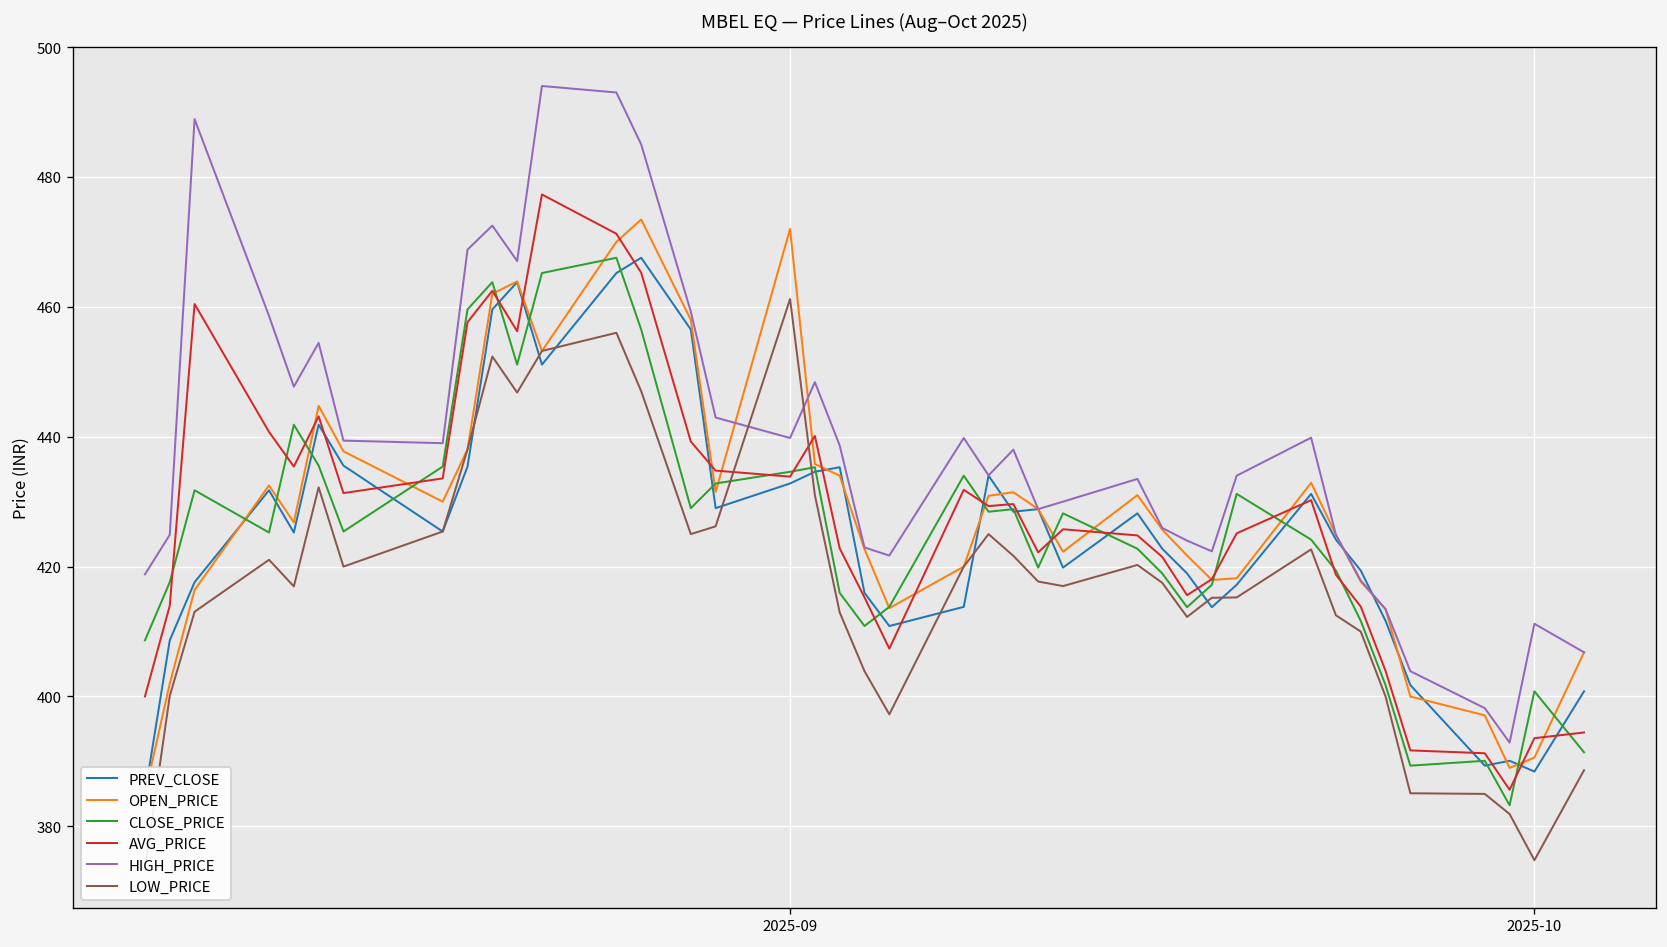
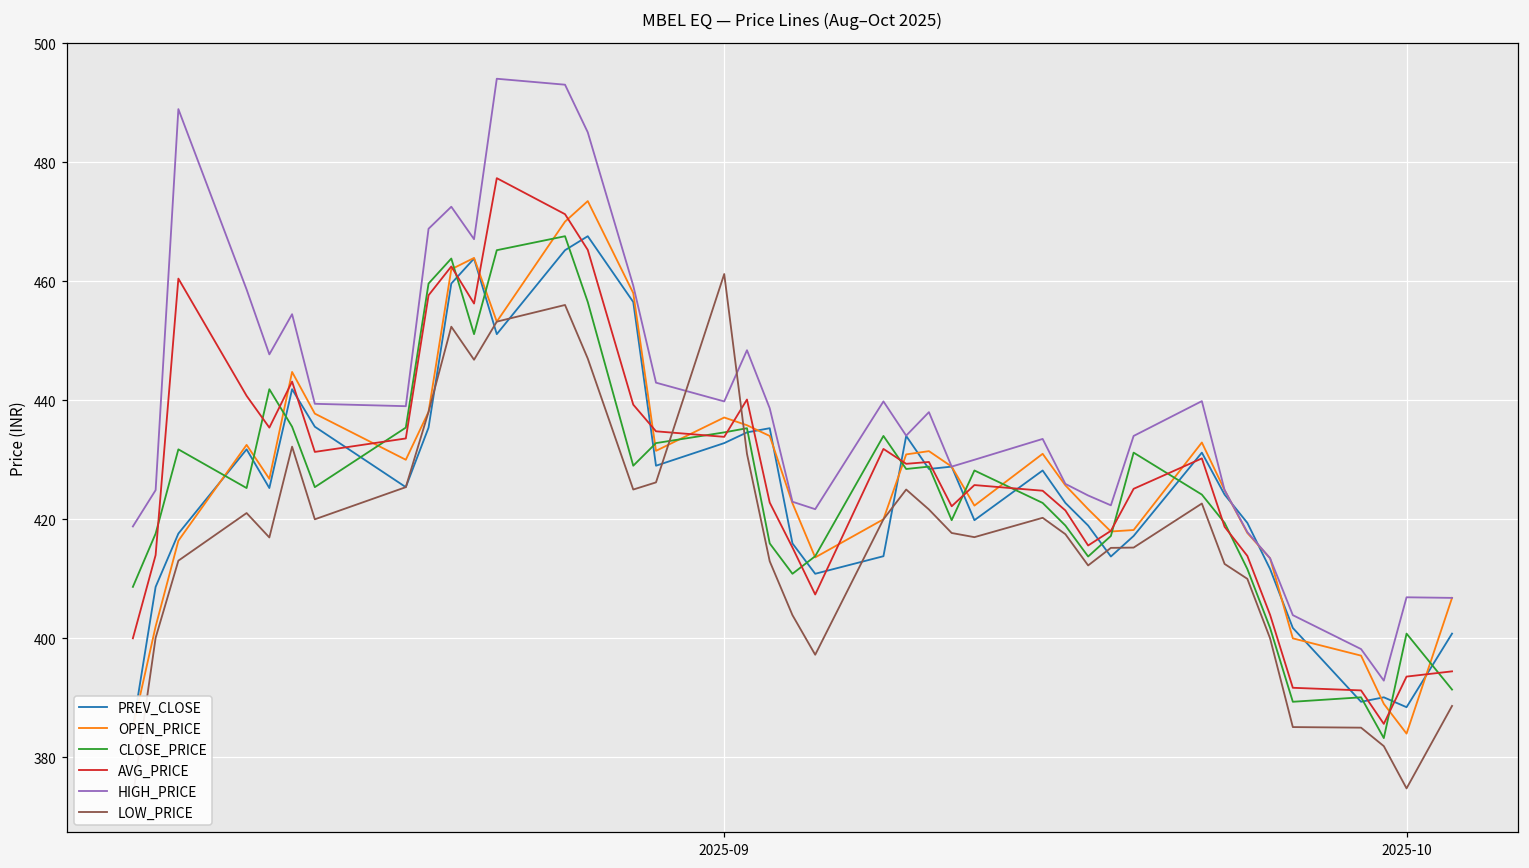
  {
    "PREV_CLOSE": {
      "2025-09": 433,
      "2025-10": 388
    },
    "OPEN_PRICE": {
-     "2025-09": 472,
-     "2025-10": 391
+     "2025-09": 437,
+     "2025-10": 384
    },
    "CLOSE_PRICE": {
      "2025-09": 435,
      "2025-10": 401
    },
    "AVG_PRICE": {
      "2025-09": 434,
      "2025-10": 394
    },
    "HIGH_PRICE": {
      "2025-09": 440,
-     "2025-10": 411
+     "2025-10": 407
    },
    "LOW_PRICE": {
      "2025-09": 461,
      "2025-10": 375
    }
  }
